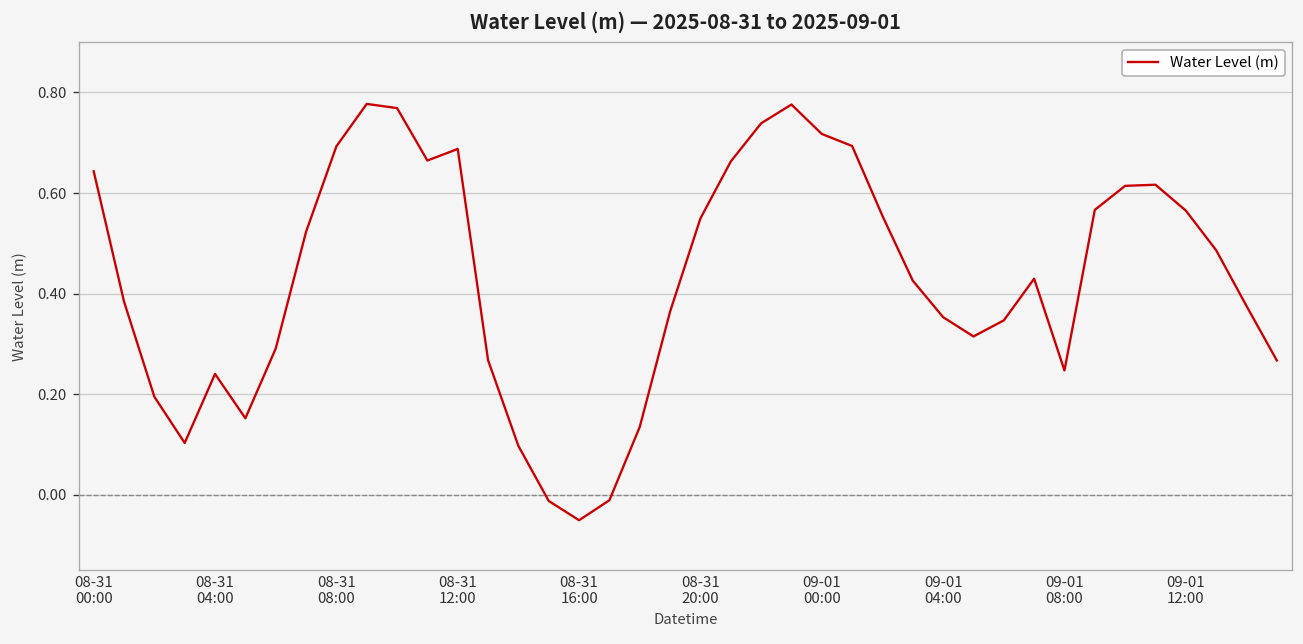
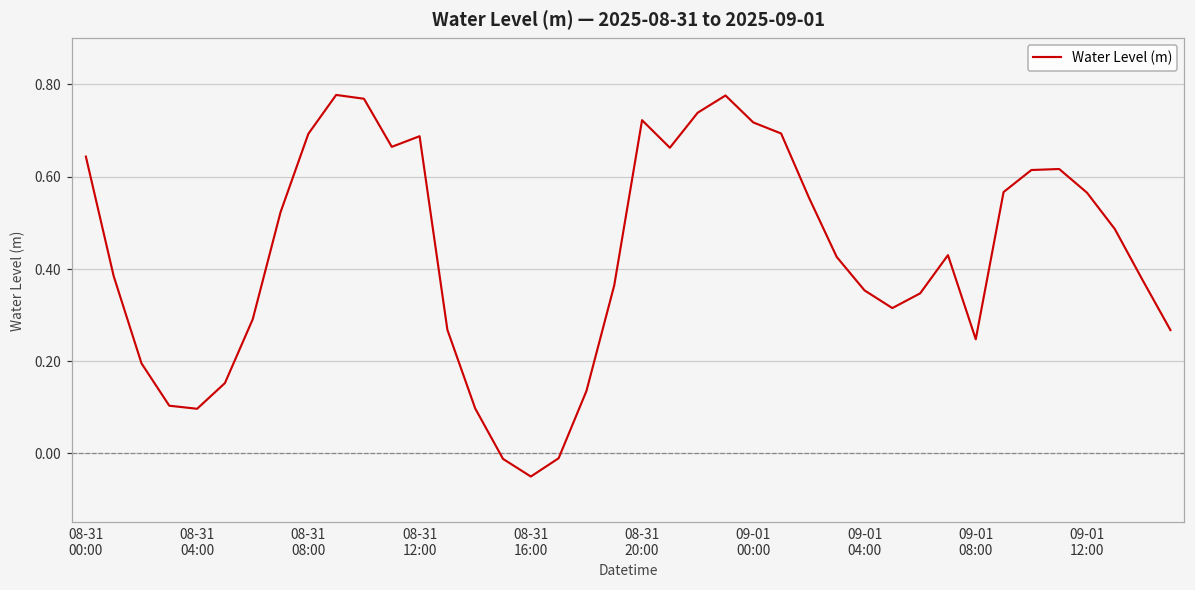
  {
    "08-31 00:00": 0.64,
-   "08-31 04:00": 0.24,
+   "08-31 04:00": 0.10,
    "08-31 08:00": 0.69,
    "08-31 12:00": 0.69,
    "08-31 16:00": -0.05,
-   "08-31 20:00": 0.55,
+   "08-31 20:00": 0.72,
    "09-01 00:00": 0.72,
    "09-01 04:00": 0.35,
    "09-01 08:00": 0.25,
    "09-01 12:00": 0.57
  }
